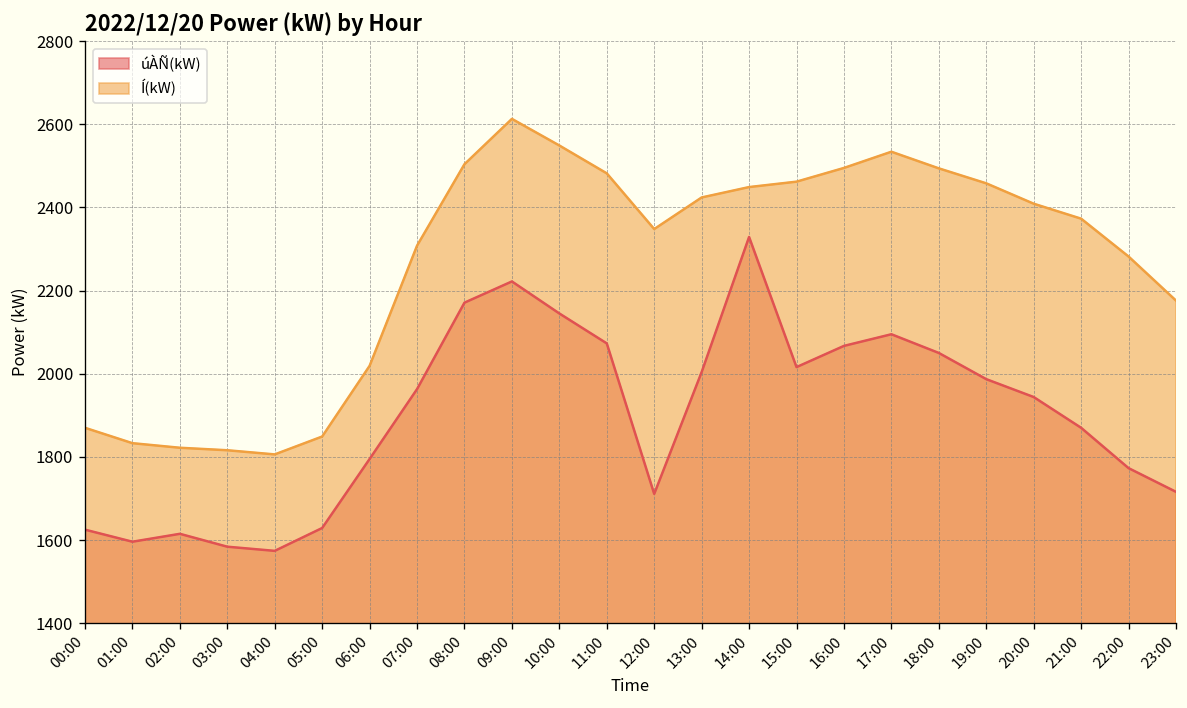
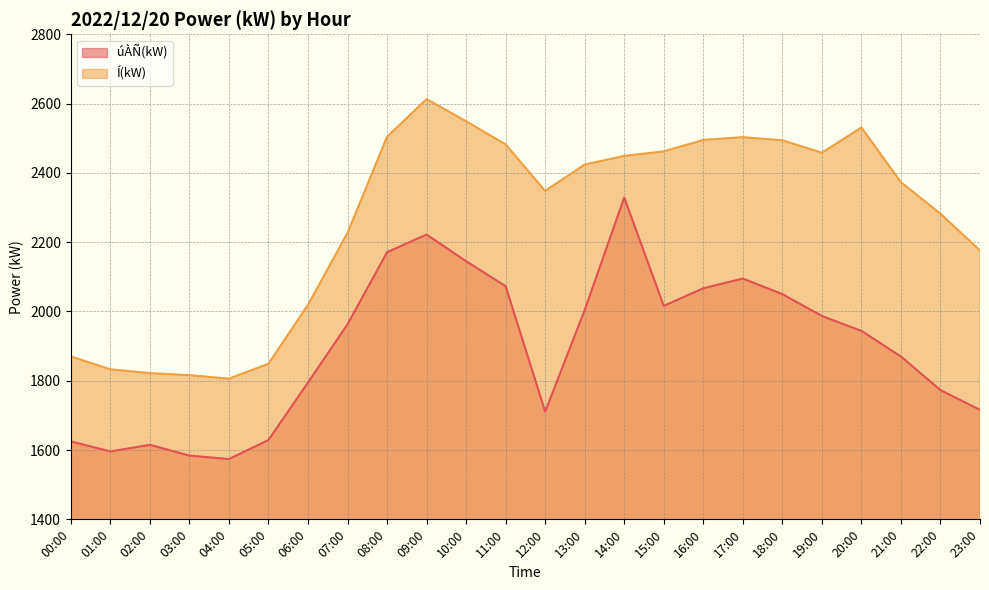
  {
    "úÀÑ(kW)": {
      "00:00": 1630,
      "01:00": 1600,
      "02:00": 1620,
      "03:00": 1580,
      "04:00": 1570,
      "05:00": 1630,
      "06:00": 1800,
      "07:00": 1960,
      "08:00": 2170,
      "09:00": 2220,
      "10:00": 2150,
      "11:00": 2070,
      "12:00": 1710,
      "13:00": 2000,
      "14:00": 2330,
      "15:00": 2020,
      "16:00": 2070,
      "17:00": 2100,
      "18:00": 2050,
      "19:00": 1990,
      "20:00": 1940,
      "21:00": 1870,
      "22:00": 1770,
      "23:00": 1720
    },
    "Í(kW)": {
      "00:00": 1870,
      "01:00": 1830,
      "02:00": 1820,
      "03:00": 1820,
      "04:00": 1810,
      "05:00": 1850,
      "06:00": 2020,
-     "07:00": 2310,
+     "07:00": 2230,
      "08:00": 2500,
      "09:00": 2610,
      "10:00": 2550,
      "11:00": 2480,
      "12:00": 2350,
      "13:00": 2420,
      "14:00": 2450,
      "15:00": 2460,
      "16:00": 2500,
-     "17:00": 2530,
+     "17:00": 2500,
      "18:00": 2490,
      "19:00": 2460,
-     "20:00": 2410,
+     "20:00": 2530,
      "21:00": 2370,
      "22:00": 2280,
      "23:00": 2180
    }
  }
